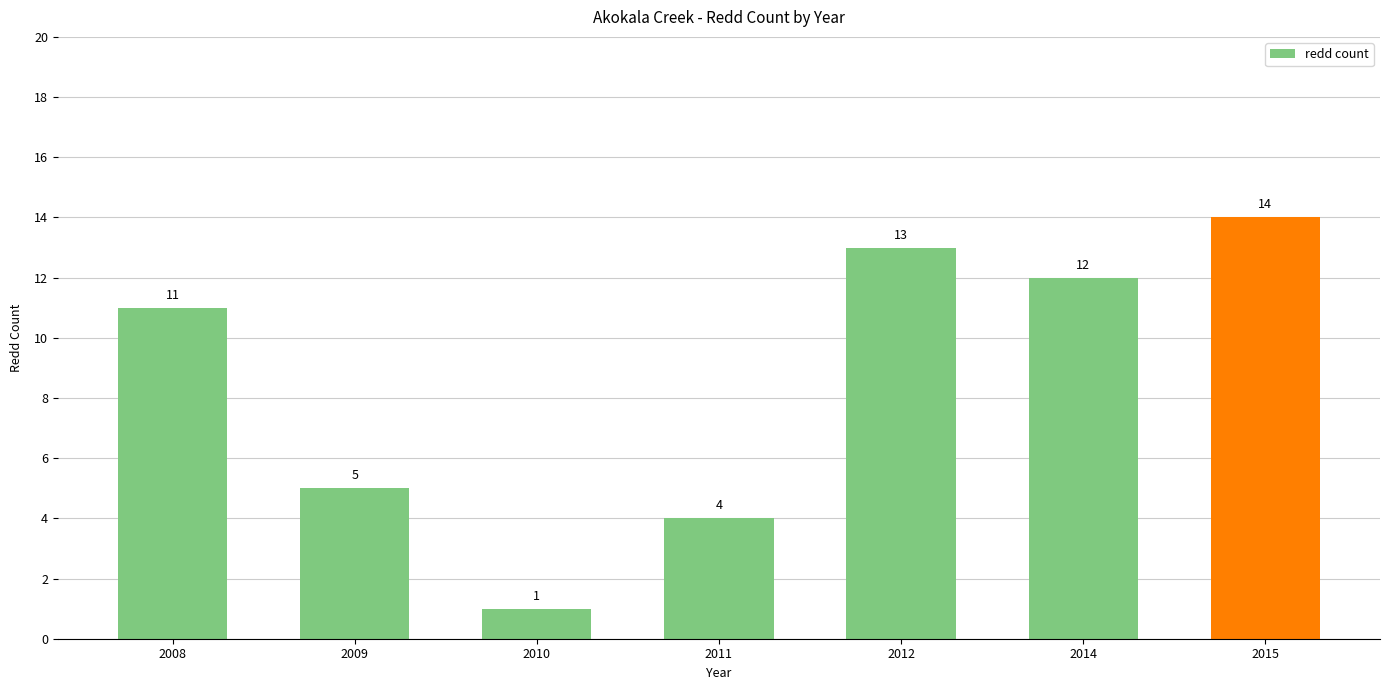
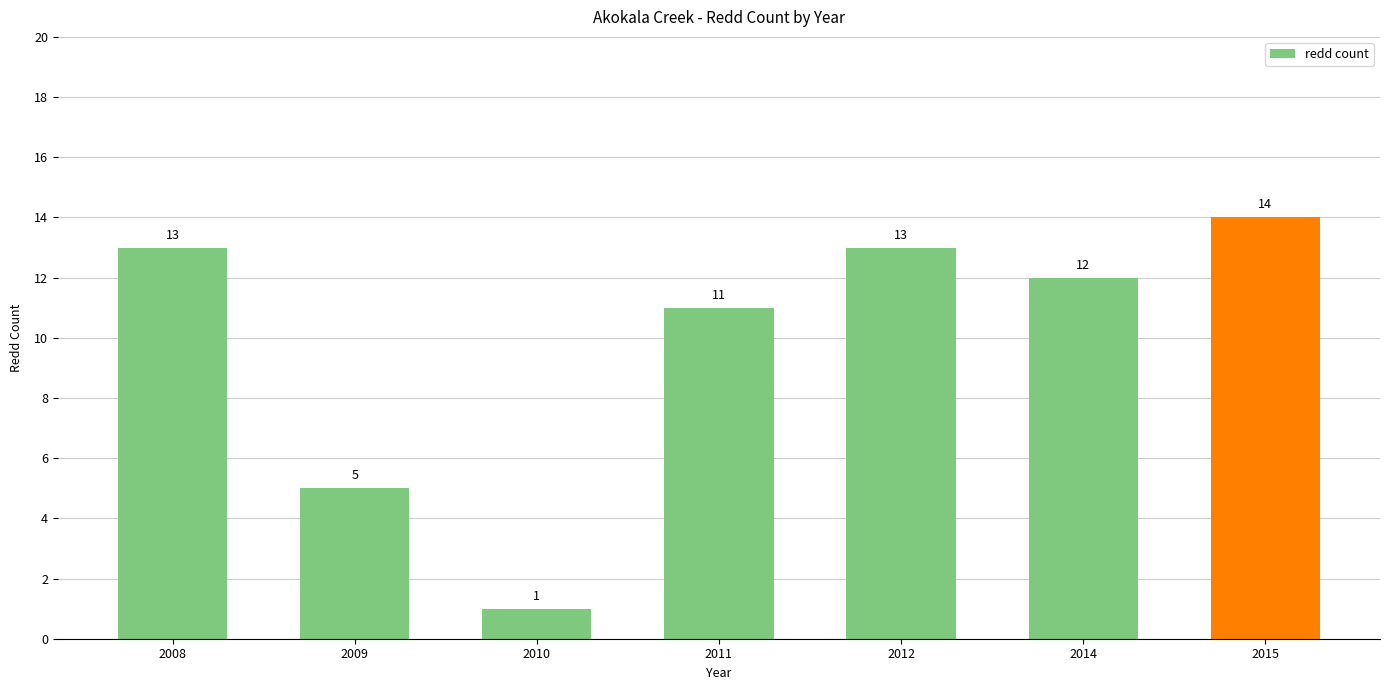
  {
-   "2008": 11,
+   "2008": 13,
    "2009": 5,
    "2010": 1,
-   "2011": 4,
+   "2011": 11,
    "2012": 13,
    "2014": 12,
    "2015": 14
  }
